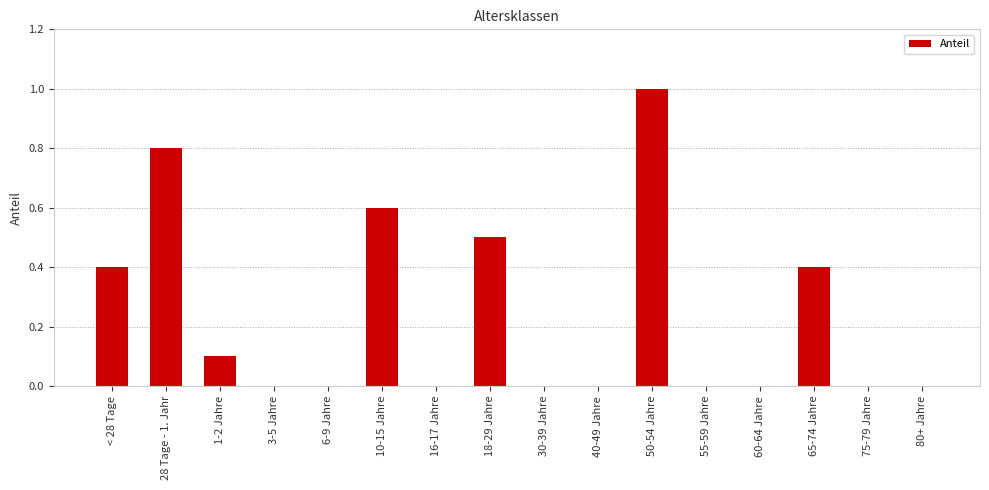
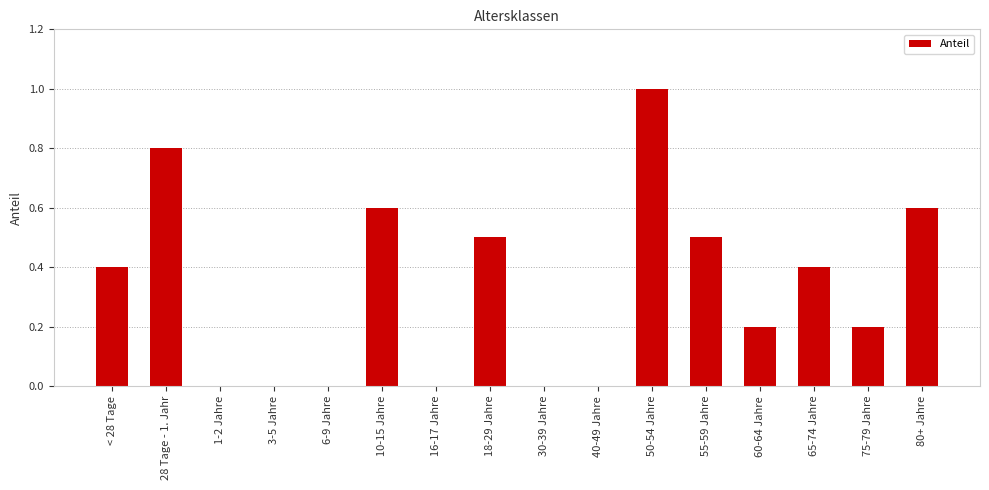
  {
    "< 28 Tage": 0.4,
    "28 Tage - 1. Jahr": 0.8,
-   "1-2 Jahre": 0.1,
+   "1-2 Jahre": 0.0,
    "3-5 Jahre": 0.0,
    "6-9 Jahre": 0.0,
    "10-15 Jahre": 0.6,
    "16-17 Jahre": 0.0,
    "18-29 Jahre": 0.5,
    "30-39 Jahre": 0.0,
    "40-49 Jahre": 0.0,
    "50-54 Jahre": 1.0,
-   "55-59 Jahre": 0.0,
-   "60-64 Jahre": 0.0,
+   "55-59 Jahre": 0.5,
+   "60-64 Jahre": 0.2,
    "65-74 Jahre": 0.4,
-   "75-79 Jahre": 0.0,
-   "80+ Jahre": 0.0
+   "75-79 Jahre": 0.2,
+   "80+ Jahre": 0.6
  }
